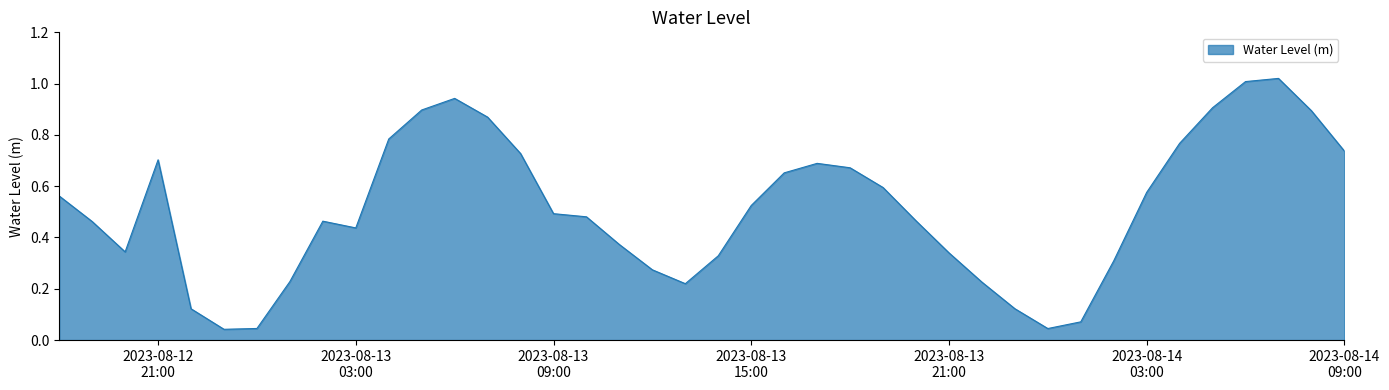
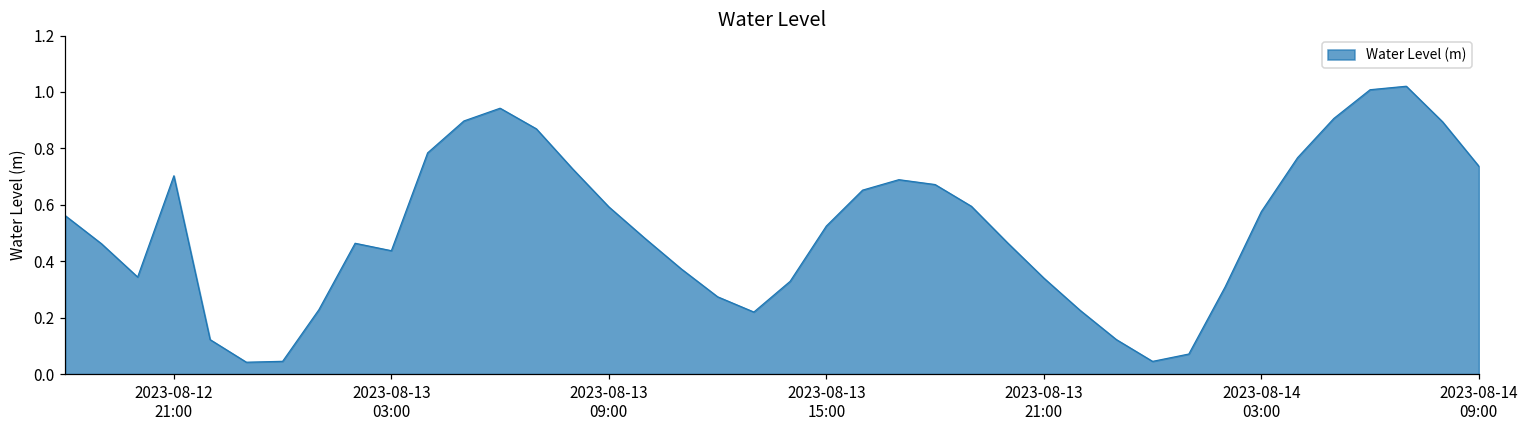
  {
    "2023-08-12 21:00": 0.70,
    "2023-08-13 03:00": 0.44,
-   "2023-08-13 09:00": 0.49,
+   "2023-08-13 09:00": 0.59,
    "2023-08-13 15:00": 0.52,
    "2023-08-13 21:00": 0.34,
    "2023-08-14 03:00": 0.58,
    "2023-08-14 09:00": 0.74
  }
